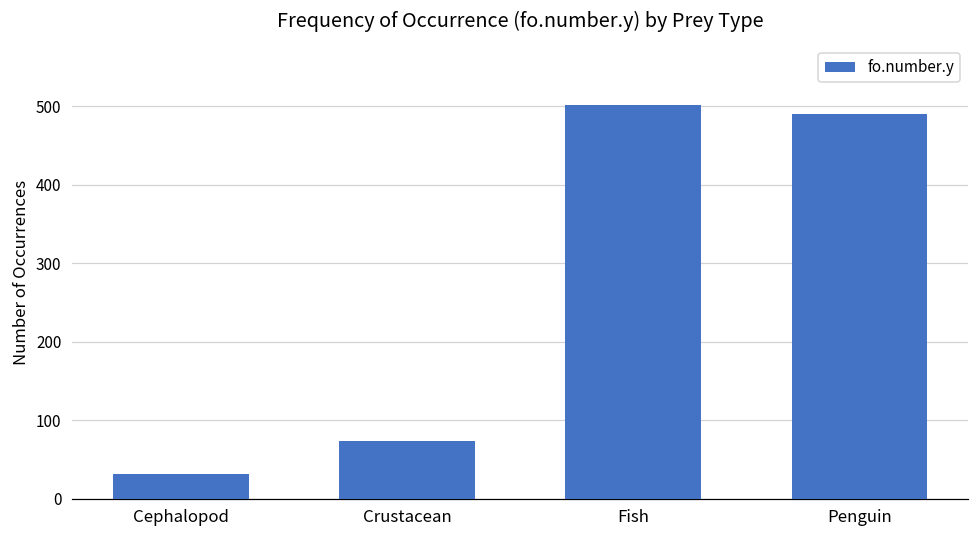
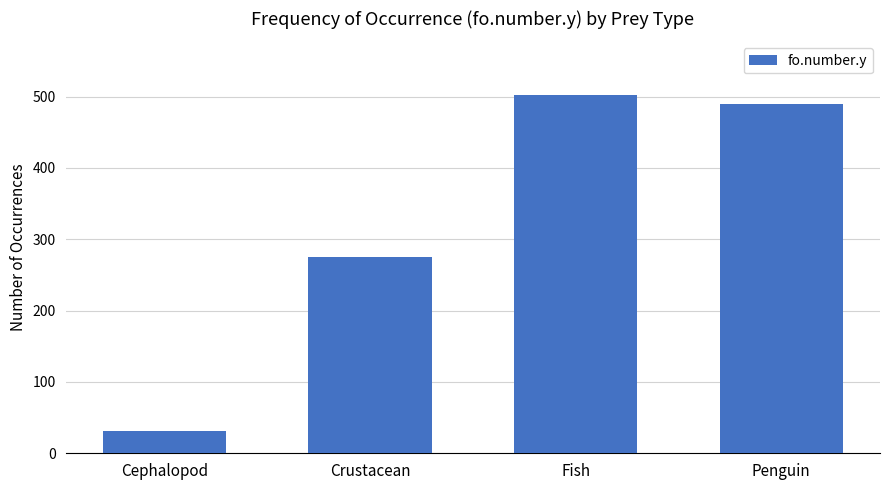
  {
    "Cephalopod": 30,
-   "Crustacean": 70,
+   "Crustacean": 280,
    "Fish": 500,
    "Penguin": 490
  }
